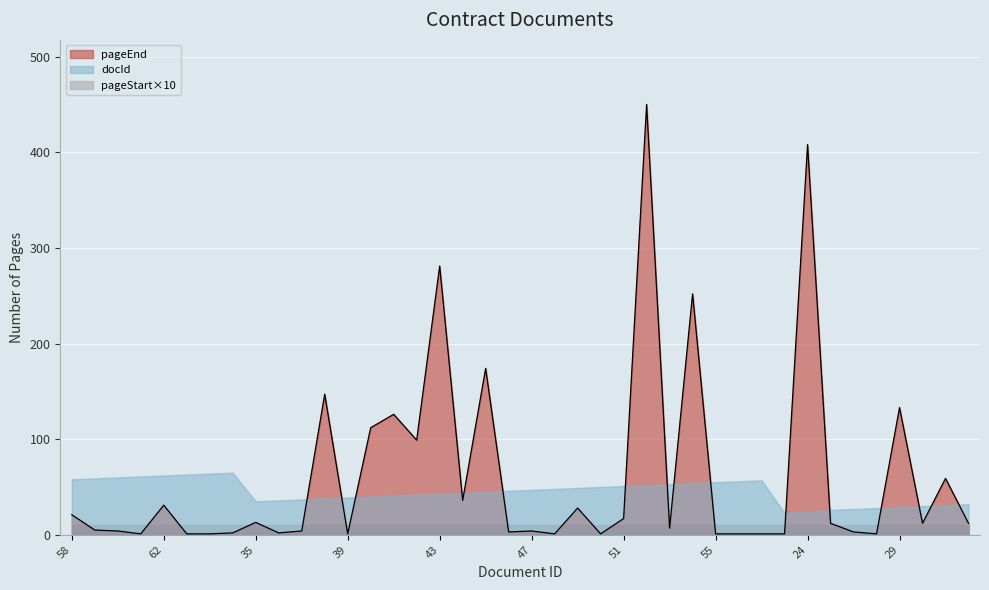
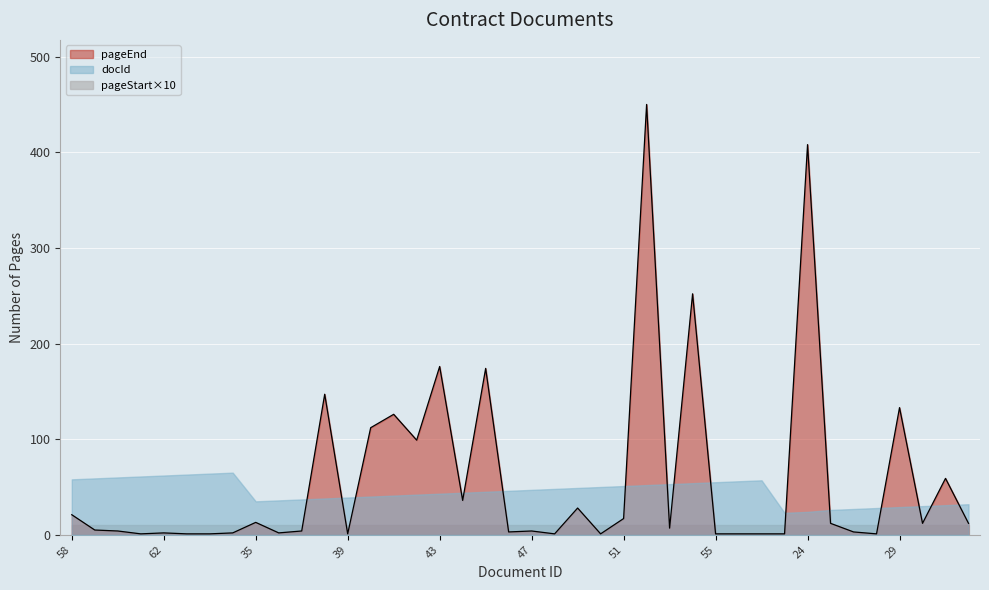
  {
    "pageEnd": {
      "58": 20,
-     "62": 30,
+     "62": 0,
      "35": 10,
      "39": 0,
-     "43": 280,
+     "43": 180,
      "47": 0,
      "51": 20,
      "55": 0,
      "24": 410,
      "29": 130
    }
  }
